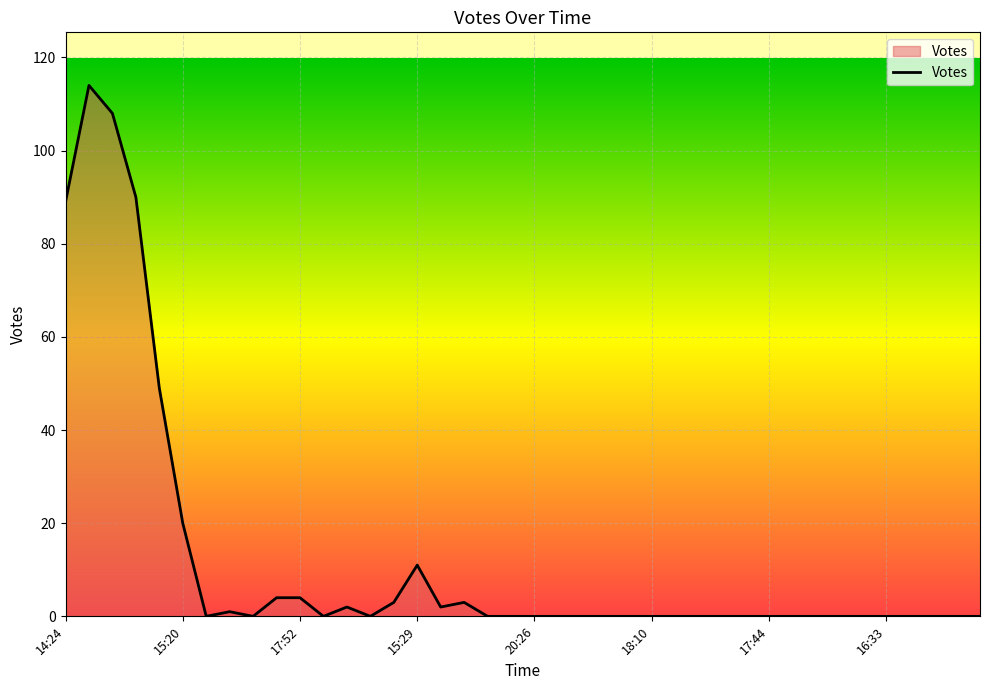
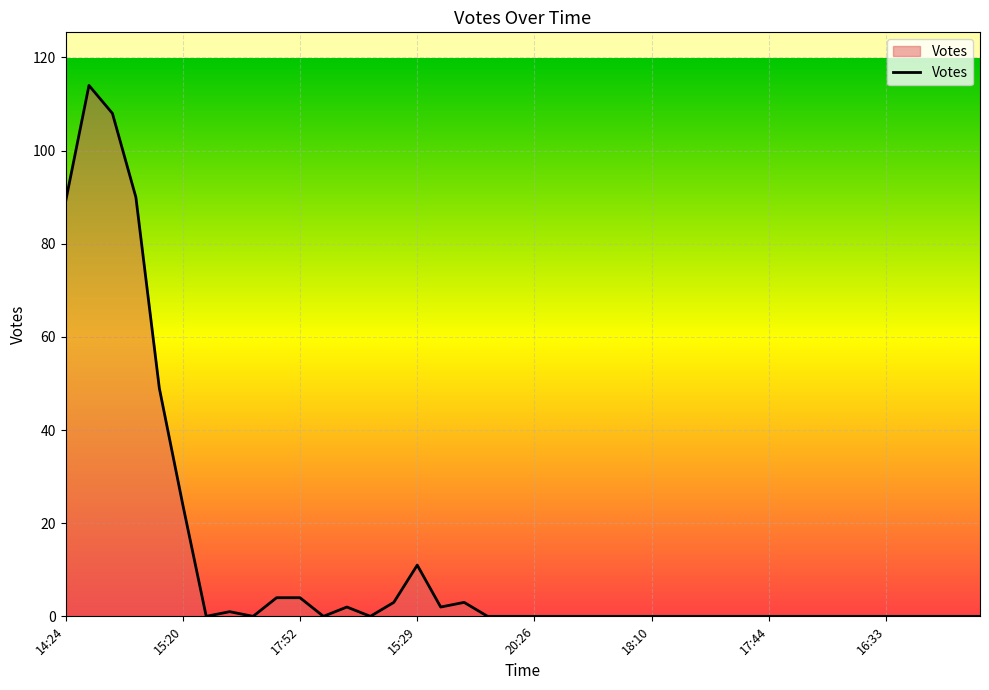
  {
    "14:24": 89,
-   "15:20": 20,
+   "15:20": 24,
    "15:29": 11,
    "20:26": 0,
    "18:10": 0,
    "17:44": 0
  }
